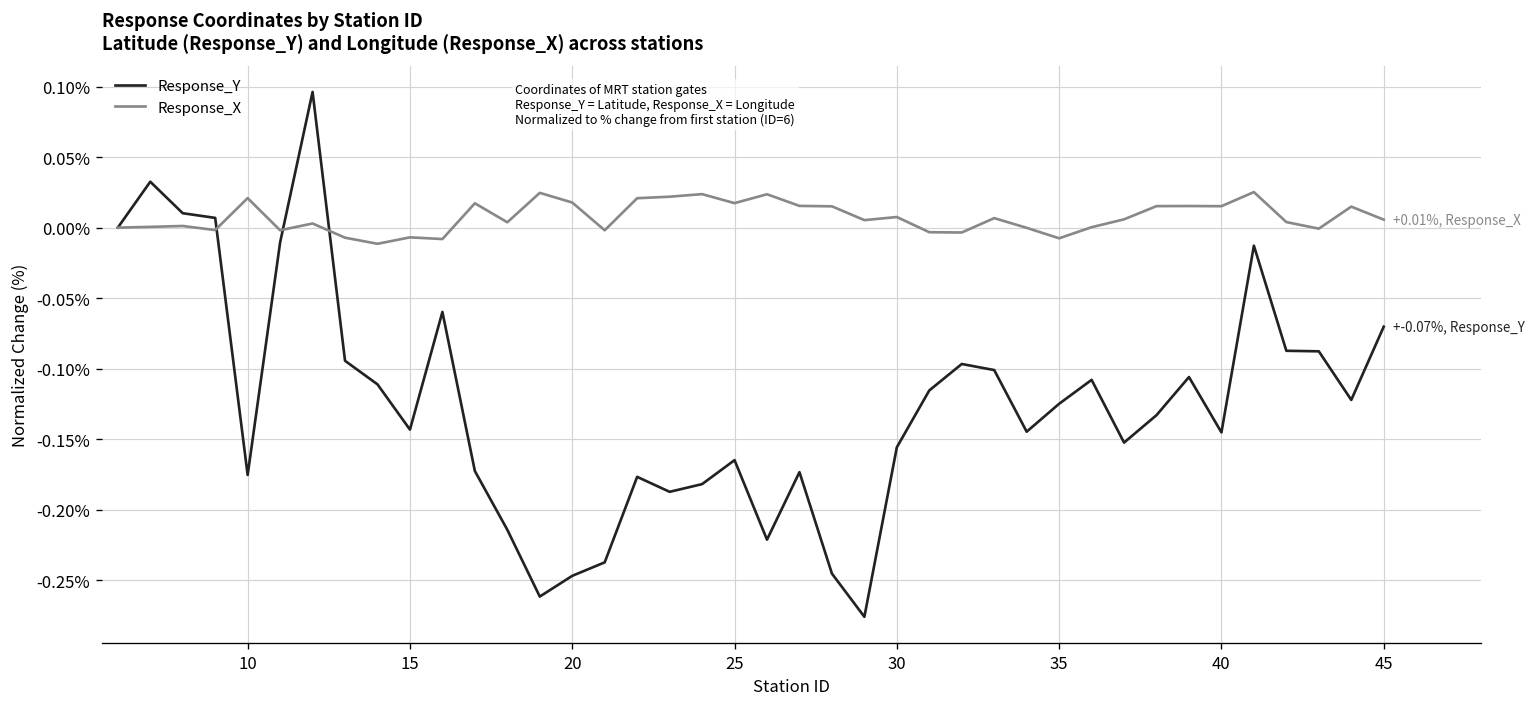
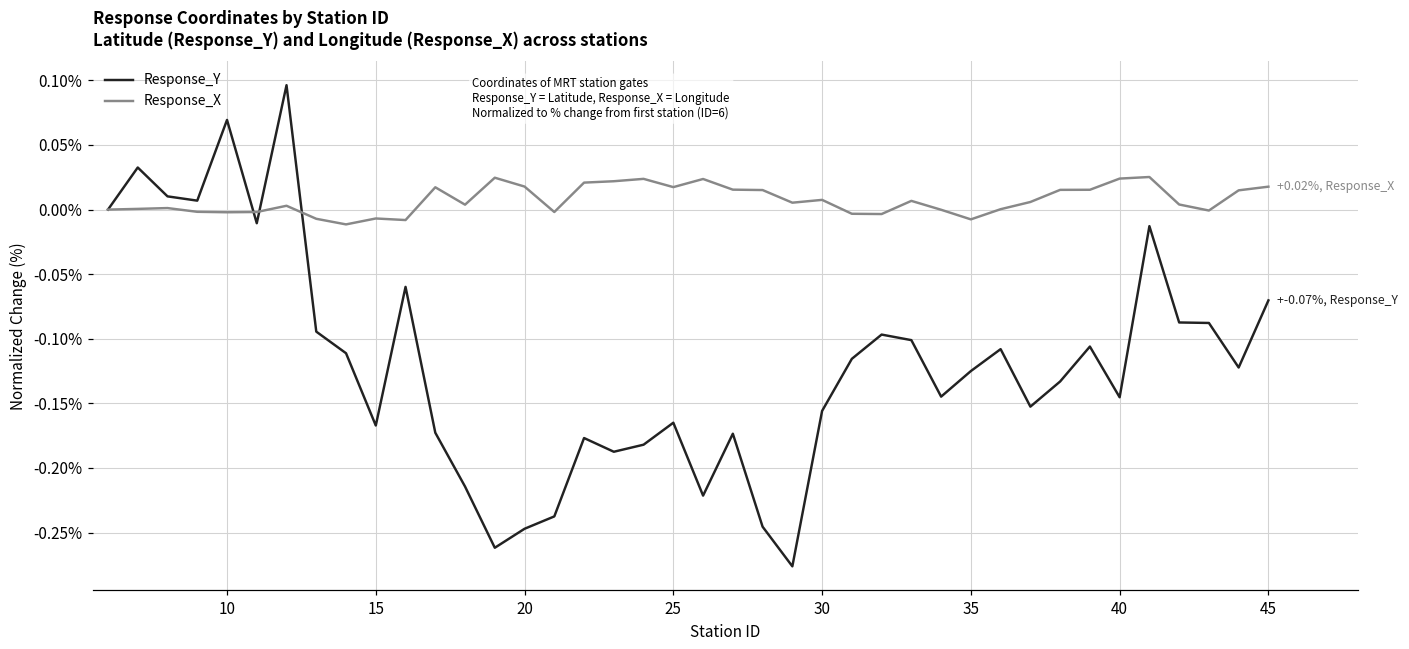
  {
    "Response_Y": {
-     "10": "-0.175%",
-     "15": "-0.143%",
+     "10": "0.069%",
+     "15": "-0.167%",
      "20": "-0.247%",
      "25": "-0.165%",
      "30": "-0.156%",
      "35": "-0.125%",
      "40": "-0.145%"
    },
    "Response_X": {
-     "10": "0.021%",
-     "40": "0.015%",
-     "45": "+0.01%,"
+     "10": "-0.002%",
+     "40": "0.024%",
+     "45": "+0.02%,"
    }
  }
